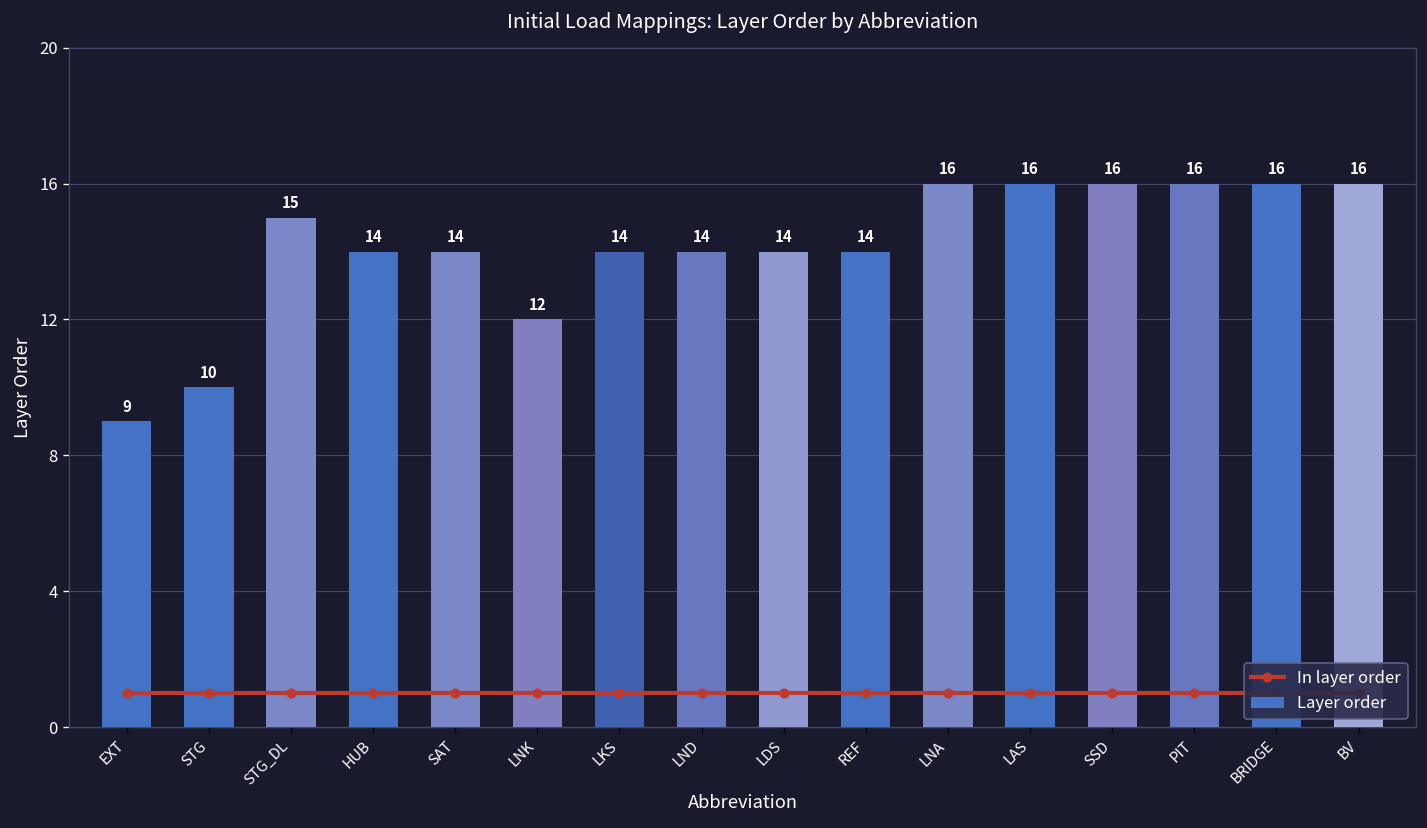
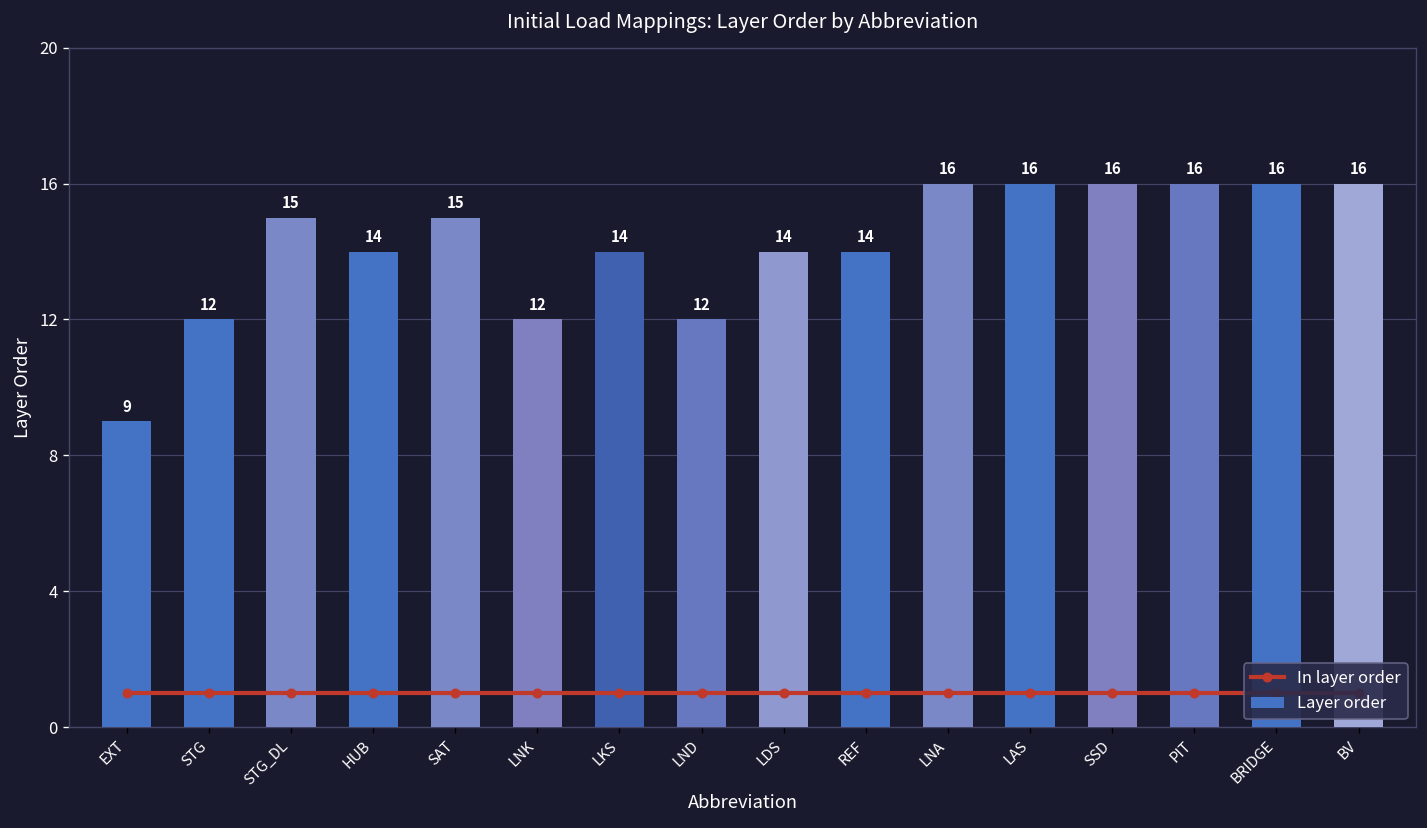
  {
    "In layer order": {
      "EXT": 1.0,
      "STG": 1.0,
      "STG_DL": 1.0,
      "HUB": 1.0,
      "SAT": 1.0,
      "LNK": 1.0,
      "LKS": 1.0,
      "LND": 1.0,
      "LDS": 1.0,
      "REF": 1.0,
      "LNA": 1.0,
      "LAS": 1.0,
      "SSD": 1.0,
      "PIT": 1.0
    },
    "Layer order": {
      "EXT": 9,
-     "STG": 10,
+     "STG": 12,
      "STG_DL": 15,
      "HUB": 14,
-     "SAT": 14,
+     "SAT": 15,
      "LNK": 12,
      "LKS": 14,
-     "LND": 14,
+     "LND": 12,
      "LDS": 14,
      "REF": 14,
      "LNA": 16,
      "LAS": 16,
      "SSD": 16,
      "PIT": 16,
      "BRIDGE": 16,
      "BV": 16
    }
  }
